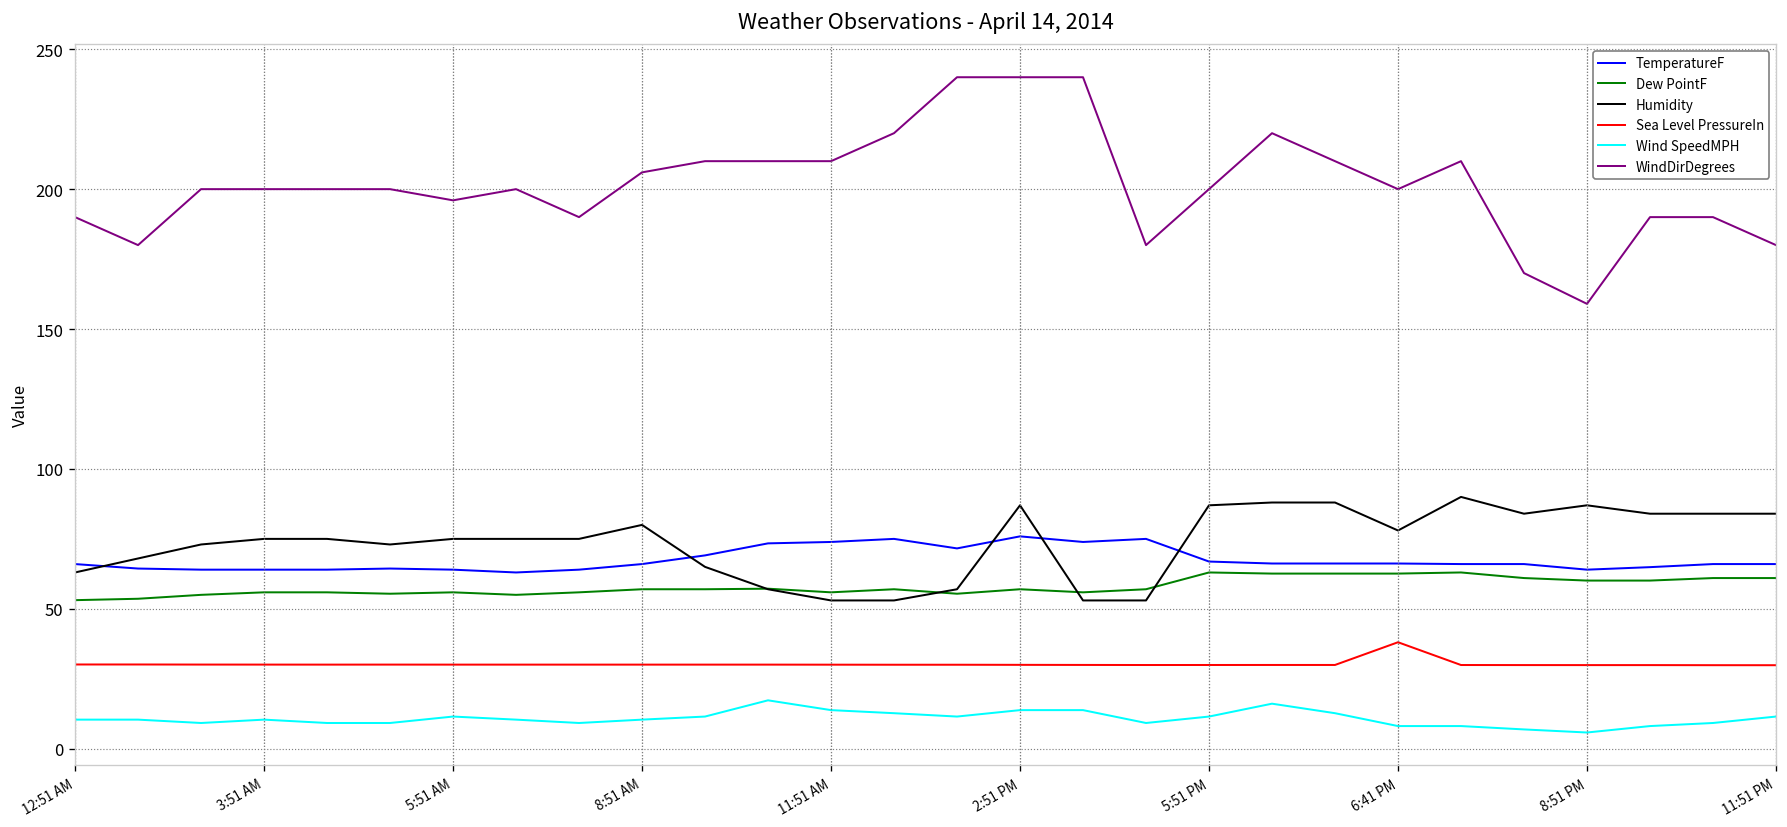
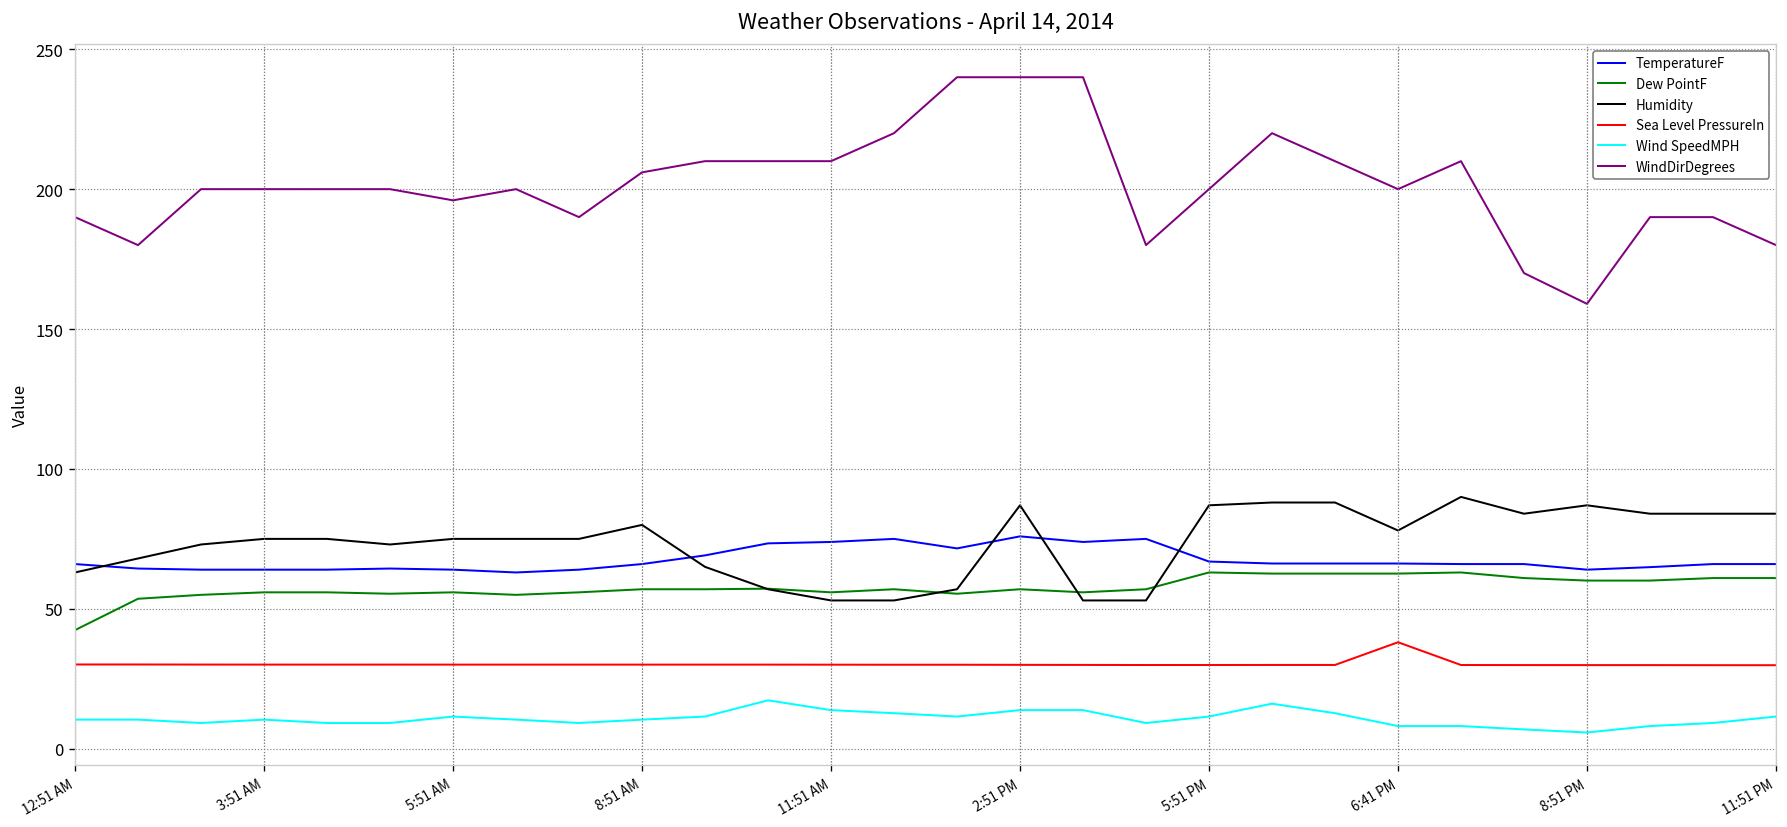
  {
    "TemperatureF": {
      "12:51 AM": 66,
      "3:51 AM": 64,
      "5:51 AM": 64,
      "8:51 AM": 66,
      "11:51 AM": 74,
      "2:51 PM": 76,
      "5:51 PM": 67,
      "6:41 PM": 66,
      "8:51 PM": 64,
      "11:51 PM": 66
    },
    "Dew PointF": {
-     "12:51 AM": 53,
+     "12:51 AM": 42,
      "3:51 AM": 56,
      "5:51 AM": 56,
      "8:51 AM": 57,
      "11:51 AM": 56,
      "2:51 PM": 57,
      "5:51 PM": 63,
      "6:41 PM": 63,
      "8:51 PM": 60,
      "11:51 PM": 61
    },
    "Humidity": {
      "12:51 AM": 63,
      "3:51 AM": 75,
      "5:51 AM": 75,
      "8:51 AM": 80,
      "11:51 AM": 53,
      "2:51 PM": 87,
      "5:51 PM": 87,
      "6:41 PM": 78,
      "8:51 PM": 87,
      "11:51 PM": 84
    },
    "Sea Level PressureIn": {
      "12:51 AM": 30,
      "3:51 AM": 30,
      "5:51 AM": 30,
      "8:51 AM": 30,
      "11:51 AM": 30,
      "2:51 PM": 30,
      "5:51 PM": 30,
      "6:41 PM": 38,
      "8:51 PM": 30,
      "11:51 PM": 30
    },
    "Wind SpeedMPH": {
      "12:51 AM": 10,
      "3:51 AM": 10,
      "5:51 AM": 12,
      "8:51 AM": 10,
      "11:51 AM": 14,
      "2:51 PM": 14,
      "5:51 PM": 12,
      "6:41 PM": 8,
      "8:51 PM": 6,
      "11:51 PM": 12
    },
    "WindDirDegrees": {
      "12:51 AM": 190,
      "3:51 AM": 200,
      "5:51 AM": 196,
      "8:51 AM": 206,
      "11:51 AM": 210,
      "2:51 PM": 240,
      "5:51 PM": 200,
      "6:41 PM": 200,
      "8:51 PM": 159,
      "11:51 PM": 180
    }
  }
